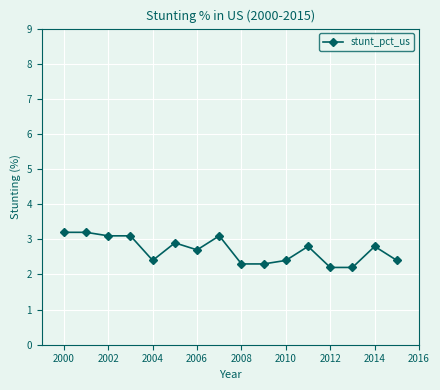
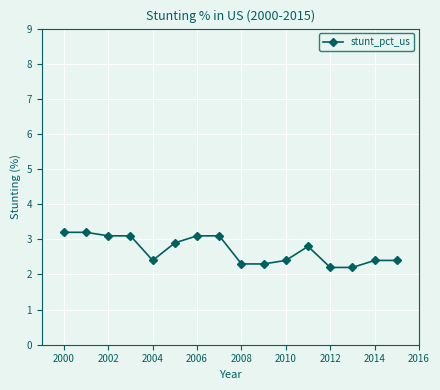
  {
    "2000": 3.2,
    "2002": 3.1,
    "2004": 2.4,
-   "2006": 2.7,
+   "2006": 3.1,
    "2008": 2.3,
    "2010": 2.4,
    "2012": 2.2,
-   "2014": 2.8
+   "2014": 2.4
  }
